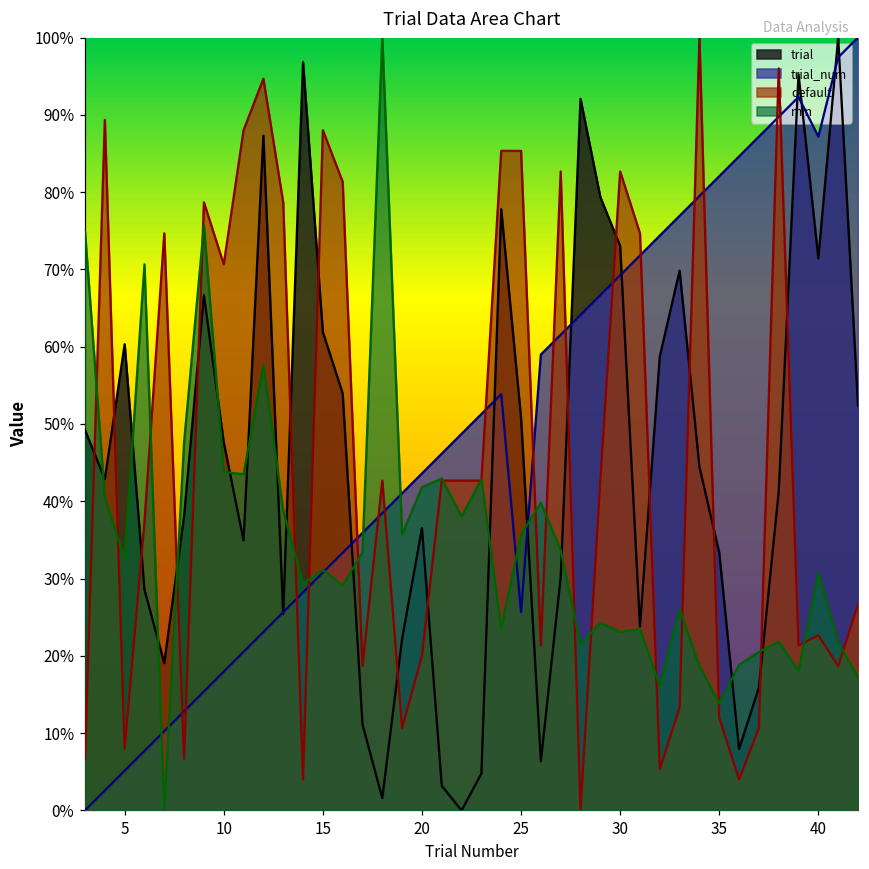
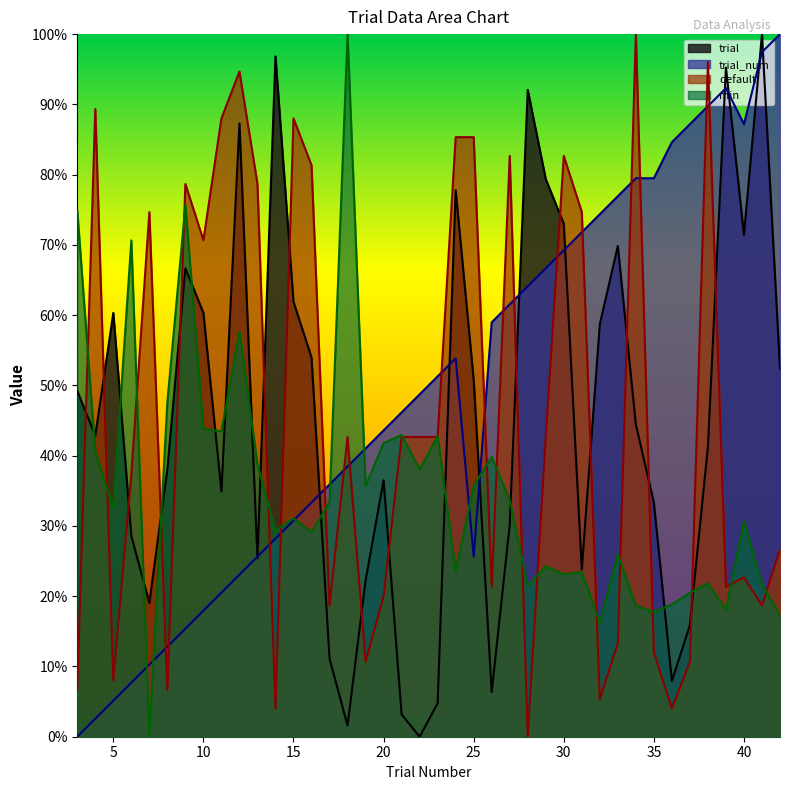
  {
    "trial": {
      "5": "60%",
-     "10": "48%",
+     "10": "60%",
      "15": "62%",
      "20": "37%",
      "25": "51%",
      "30": "73%",
      "35": "33%",
      "40": "71%"
    },
    "trial_num": {
      "5": "5%",
      "10": "18%",
      "20": "44%",
      "25": "26%",
      "30": "69%",
-     "35": "82%",
+     "35": "79%",
      "40": "87%"
    },
    "default": {
      "5": "8%",
      "10": "71%",
      "15": "88%",
      "20": "20%",
      "25": "85%",
      "30": "83%",
      "35": "12%",
      "40": "23%"
    },
    "min": {
      "5": "33%",
      "10": "44%",
      "20": "42%",
      "25": "36%",
      "30": "23%",
-     "35": "14%",
+     "35": "18%",
      "40": "31%"
    }
  }
